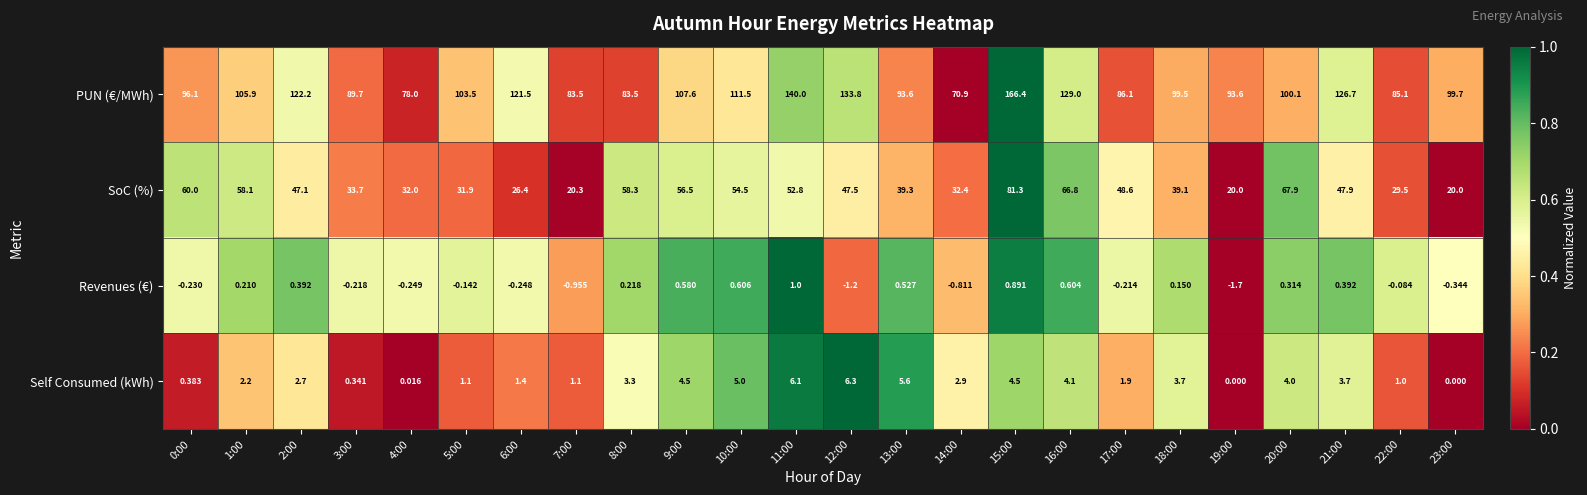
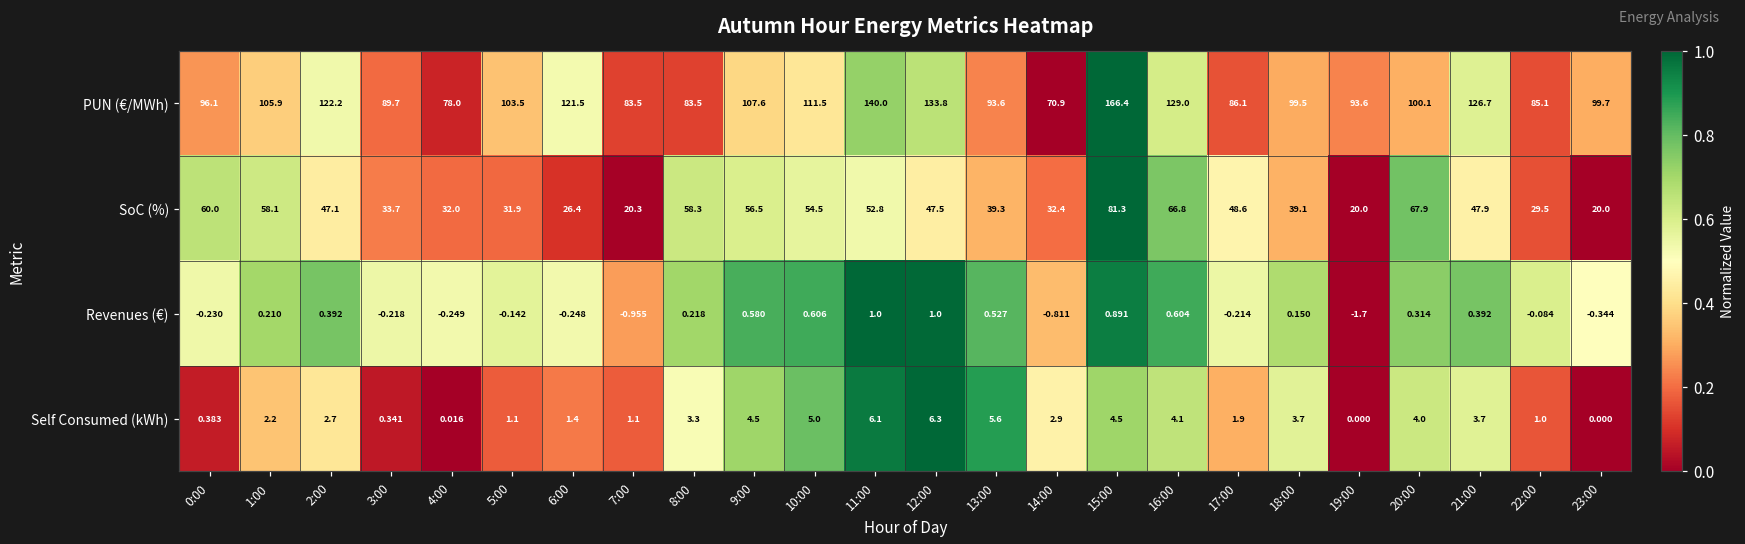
  {
    "PUN (€/MWh)": {
      "0:00": 96.1,
      "1:00": 105.9,
      "2:00": 122.2,
      "3:00": 89.7,
      "4:00": 78.0,
      "5:00": 103.5,
      "6:00": 121.5,
      "7:00": 83.5,
      "8:00": 83.5,
      "9:00": 107.6,
      "10:00": 111.5,
      "11:00": 140.0,
      "12:00": 133.8,
      "13:00": 93.6,
      "14:00": 70.9,
      "15:00": 166.4,
      "16:00": 129.0,
      "17:00": 86.1,
      "18:00": 99.5,
      "19:00": 93.6,
      "20:00": 100.1,
      "21:00": 126.7,
      "22:00": 85.1,
      "23:00": 99.7
    },
    "SoC (%)": {
      "0:00": 60.0,
      "1:00": 58.1,
      "2:00": 47.1,
      "3:00": 33.7,
      "4:00": 32.0,
      "5:00": 31.9,
      "6:00": 26.4,
      "7:00": 20.3,
      "8:00": 58.3,
      "9:00": 56.5,
      "10:00": 54.5,
      "11:00": 52.8,
      "12:00": 47.5,
      "13:00": 39.3,
      "14:00": 32.4,
      "15:00": 81.3,
      "16:00": 66.8,
      "17:00": 48.6,
      "18:00": 39.1,
      "19:00": 20.0,
      "20:00": 67.9,
      "21:00": 47.9,
      "22:00": 29.5,
      "23:00": 20.0
    },
    "Revenues (€)": {
      "0:00": -0.230,
      "1:00": 0.210,
      "2:00": 0.392,
      "3:00": -0.218,
      "4:00": -0.249,
      "5:00": -0.142,
      "6:00": -0.248,
      "7:00": -0.955,
      "8:00": 0.218,
      "9:00": 0.580,
      "10:00": 0.606,
      "11:00": 1.0,
-     "12:00": -1.2,
+     "12:00": 1.0,
      "13:00": 0.527,
      "14:00": -0.811,
      "15:00": 0.891,
      "16:00": 0.604,
      "17:00": -0.214,
      "18:00": 0.150,
      "19:00": -1.7,
      "20:00": 0.314,
      "21:00": 0.392,
      "22:00": -0.084,
      "23:00": -0.344
    },
    "Self Consumed (kWh)": {
      "0:00": 0.383,
      "1:00": 2.2,
      "2:00": 2.7,
      "3:00": 0.341,
      "4:00": 0.016,
      "5:00": 1.1,
      "6:00": 1.4,
      "7:00": 1.1,
      "8:00": 3.3,
      "9:00": 4.5,
      "10:00": 5.0,
      "11:00": 6.1,
      "12:00": 6.3,
      "13:00": 5.6,
      "14:00": 2.9,
      "15:00": 4.5,
      "16:00": 4.1,
      "17:00": 1.9,
      "18:00": 3.7,
      "19:00": 0.000,
      "20:00": 4.0,
      "21:00": 3.7,
      "22:00": 1.0,
      "23:00": 0.000
    }
  }
